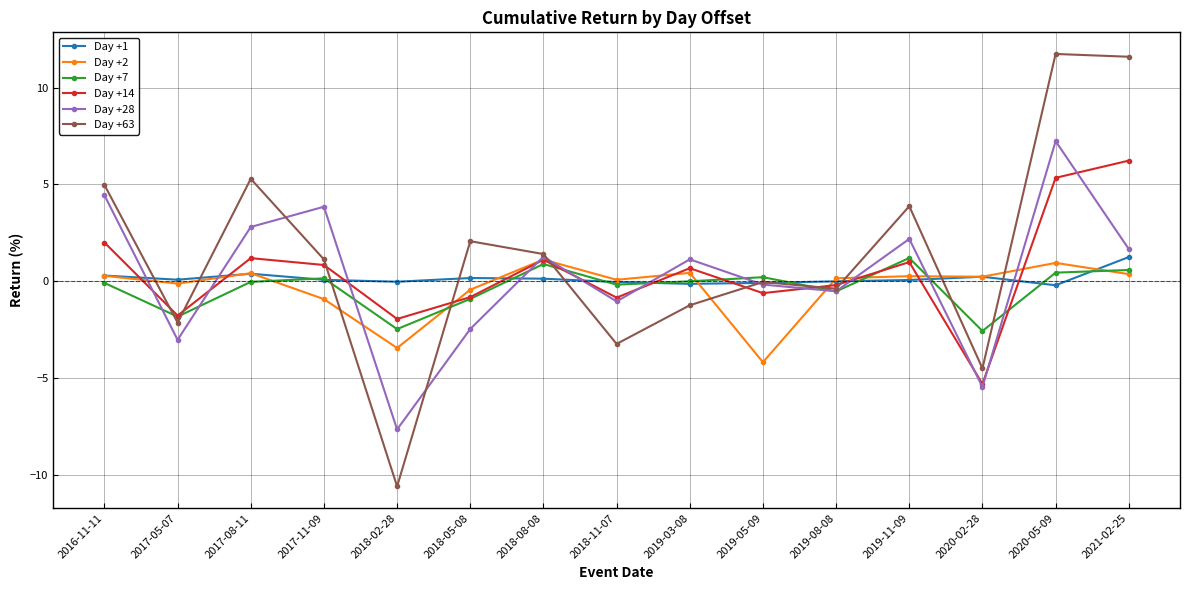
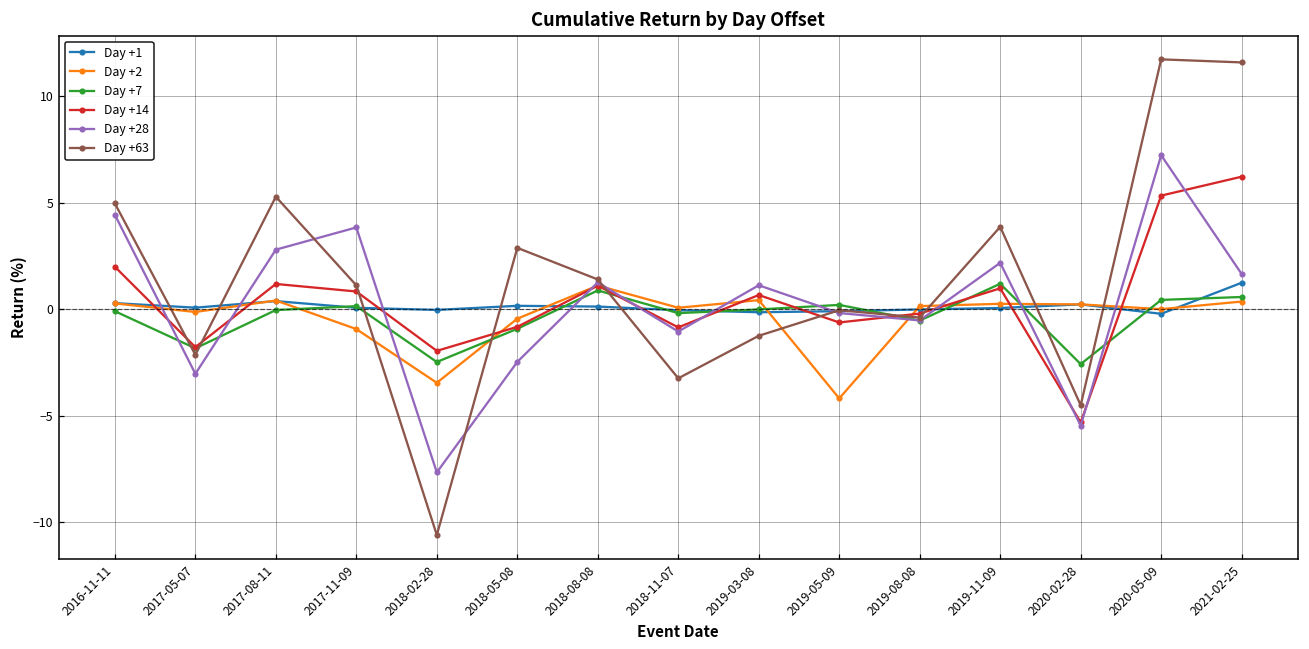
  {
    "Day +1": {
      "2017-05-07": 0.1,
      "2018-02-28": 0.0,
      "2018-05-08": 0.2,
      "2018-08-08": 0.1,
      "2019-03-08": -0.1,
      "2019-08-08": 0.0,
      "2019-11-09": 0.1,
      "2020-05-09": -0.2,
      "2021-02-25": 1.3
    },
    "Day +2": {
      "2017-05-07": -0.1,
      "2017-11-09": -0.9,
      "2018-02-28": -3.4,
      "2018-05-08": -0.4,
      "2019-03-08": 0.4,
      "2019-05-09": -4.2,
      "2019-08-08": 0.2,
      "2019-11-09": 0.3,
-     "2020-05-09": 1.0,
+     "2020-05-09": 0.0,
      "2021-02-25": 0.4
    },
    "Day +7": {
      "2016-11-11": -0.1,
      "2017-08-11": 0.0,
      "2018-02-28": -2.5,
      "2018-08-08": 0.9,
      "2018-11-07": -0.2,
      "2019-03-08": 0.0,
      "2019-05-09": 0.2,
      "2019-11-09": 1.2,
      "2020-02-28": -2.6,
      "2020-05-09": 0.4,
      "2021-02-25": 0.6
    },
    "Day +14": {
      "2016-11-11": 2.0,
      "2017-08-11": 1.2,
      "2017-11-09": 0.8,
      "2018-02-28": -1.9,
      "2018-11-07": -0.8,
      "2019-03-08": 0.7,
      "2019-05-09": -0.6,
      "2019-08-08": -0.2,
      "2019-11-09": 1.0,
      "2020-02-28": -5.3,
      "2020-05-09": 5.3,
      "2021-02-25": 6.2
    },
    "Day +28": {
      "2016-11-11": 4.4,
      "2017-05-07": -3.0,
      "2017-08-11": 2.8,
      "2017-11-09": 3.9,
      "2018-02-28": -7.6,
      "2018-05-08": -2.5,
      "2018-08-08": 1.3,
      "2018-11-07": -1.0,
      "2019-03-08": 1.1,
      "2019-11-09": 2.2,
      "2020-02-28": -5.5,
      "2020-05-09": 7.2,
      "2021-02-25": 1.7
    },
    "Day +63": {
      "2016-11-11": 5.0,
      "2017-05-07": -2.1,
      "2017-08-11": 5.3,
      "2017-11-09": 1.1,
      "2018-02-28": -10.6,
-     "2018-05-08": 2.1,
+     "2018-05-08": 2.9,
      "2018-08-08": 1.4,
      "2018-11-07": -3.2,
      "2019-03-08": -1.2,
      "2019-08-08": -0.4,
      "2019-11-09": 3.9,
      "2020-02-28": -4.5,
      "2020-05-09": 11.7,
      "2021-02-25": 11.6
    }
  }
